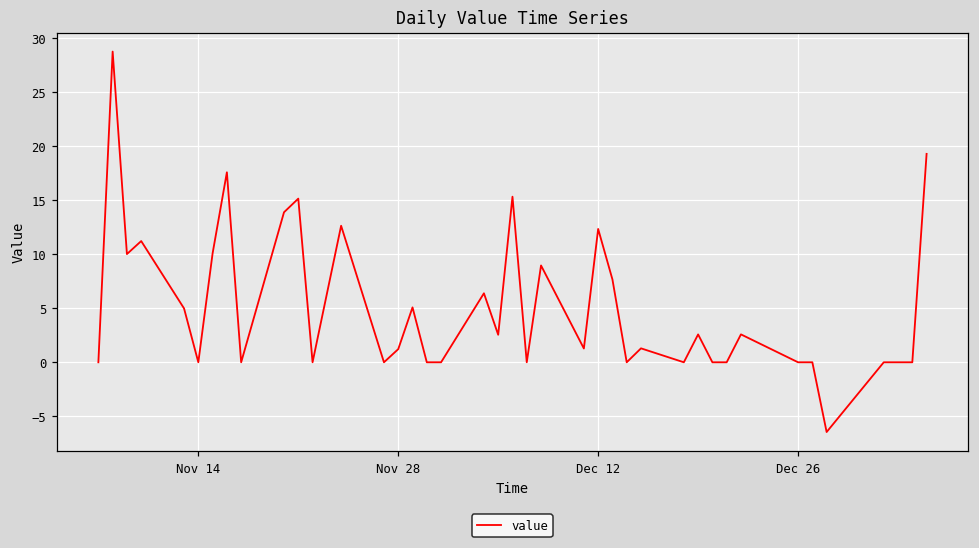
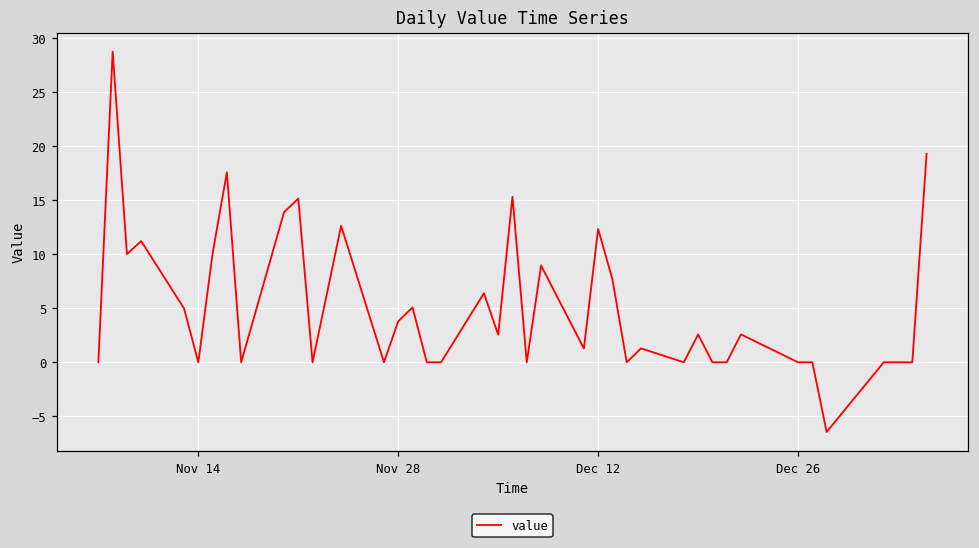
  {
    "Nov 14": 0,
-   "Nov 28": 1,
+   "Nov 28": 4,
    "Dec 12": 12,
    "Dec 26": 0
  }
